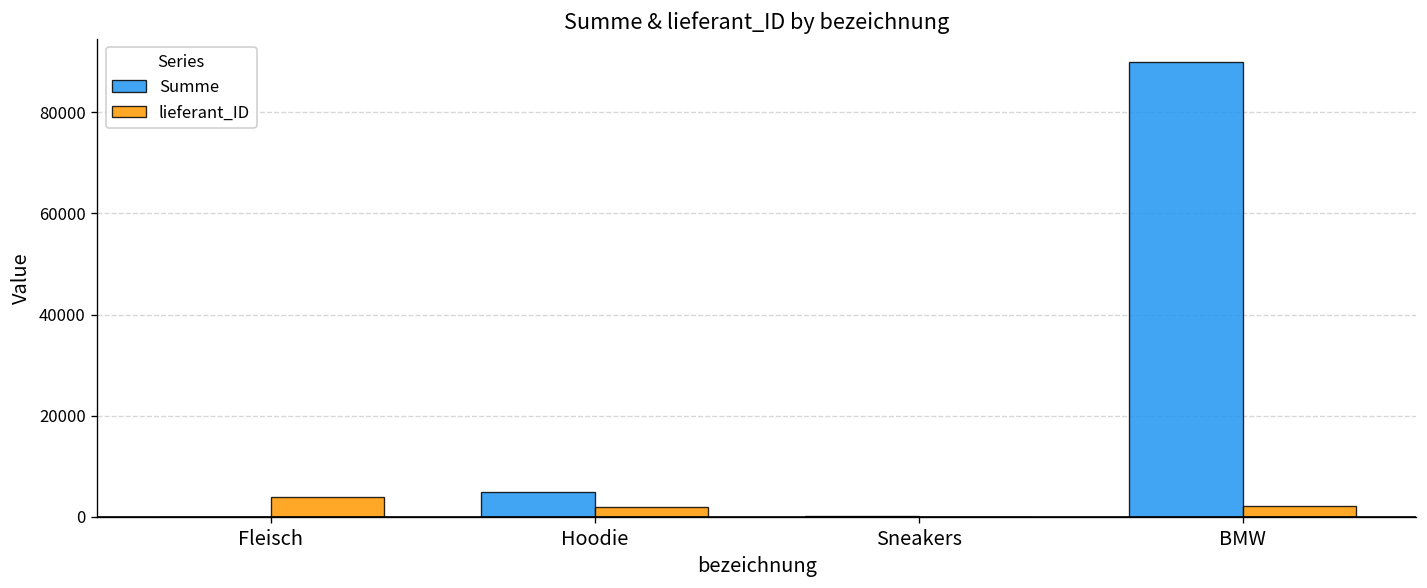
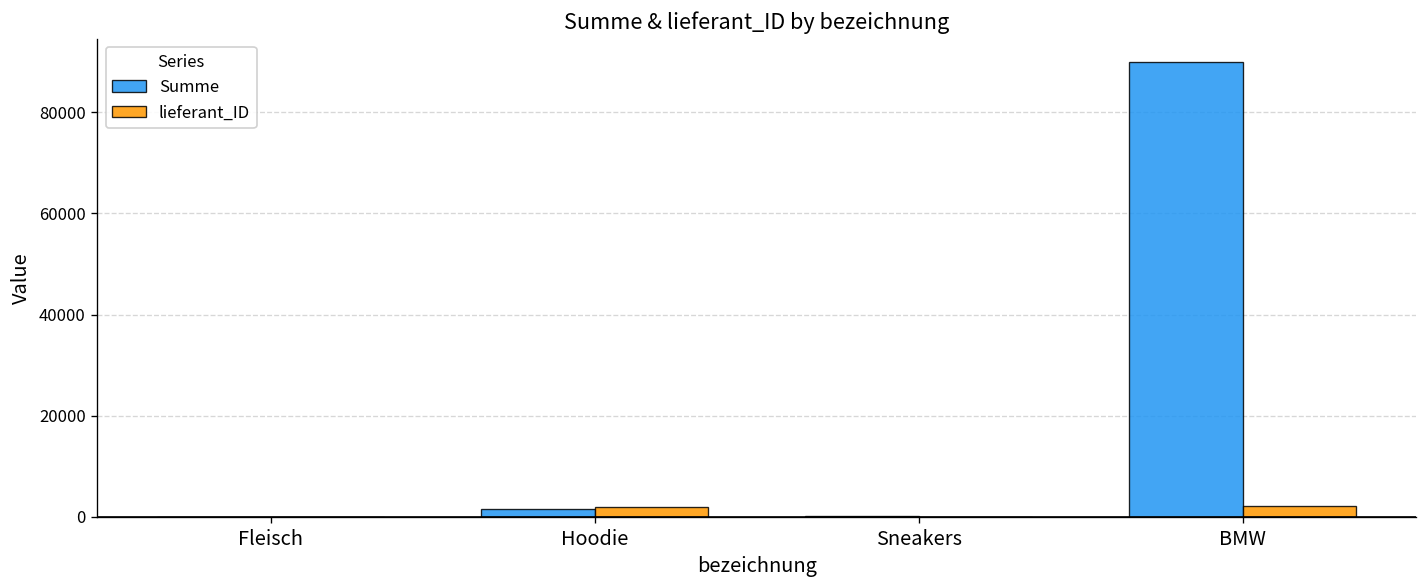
  {
    "Summe": {
-     "Hoodie": 5000,
+     "Hoodie": 2000,
      "BMW": 90000
    },
    "lieferant_ID": {
-     "Fleisch": 4000,
+     "Fleisch": 0,
      "Hoodie": 2000,
      "BMW": 2000
    }
  }
